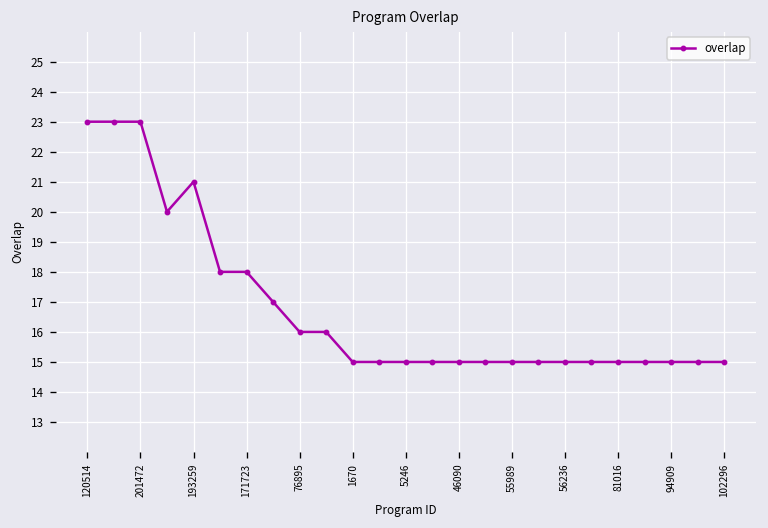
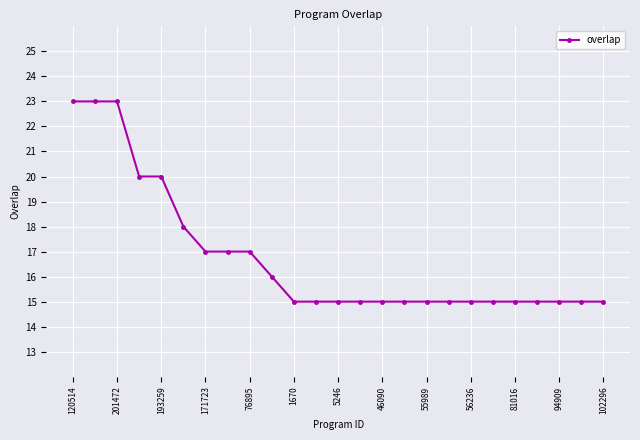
  {
    "120514": 23,
    "201472": 23,
-   "193259": 21,
-   "171723": 18,
-   "76895": 16,
+   "193259": 20,
+   "171723": 17,
+   "76895": 17,
    "1670": 15,
    "5246": 15,
    "46090": 15,
    "55989": 15,
    "56236": 15,
    "81016": 15,
    "94909": 15,
    "102296": 15
  }
